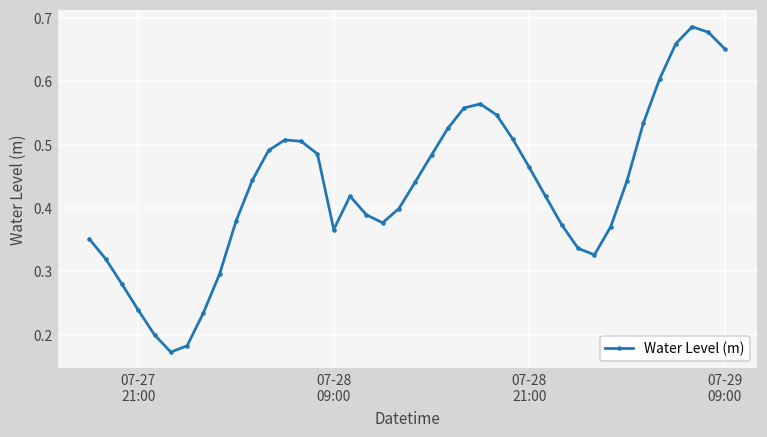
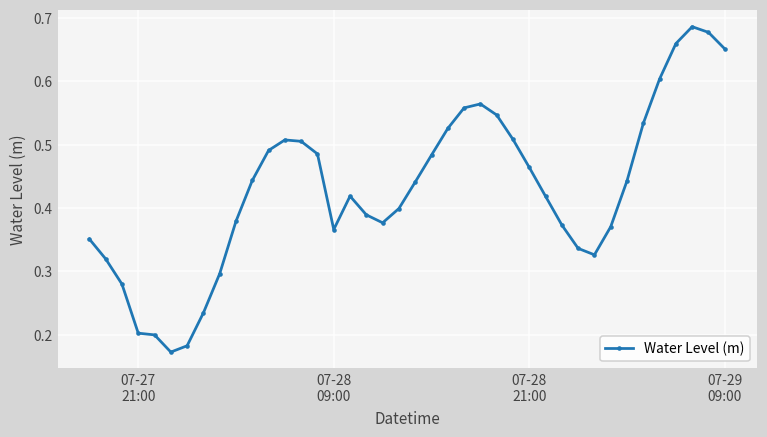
  {
-   "07-27 21:00": 0.24,
+   "07-27 21:00": 0.20,
    "07-28 09:00": 0.37,
    "07-28 21:00": 0.46,
    "07-29 09:00": 0.65
  }
